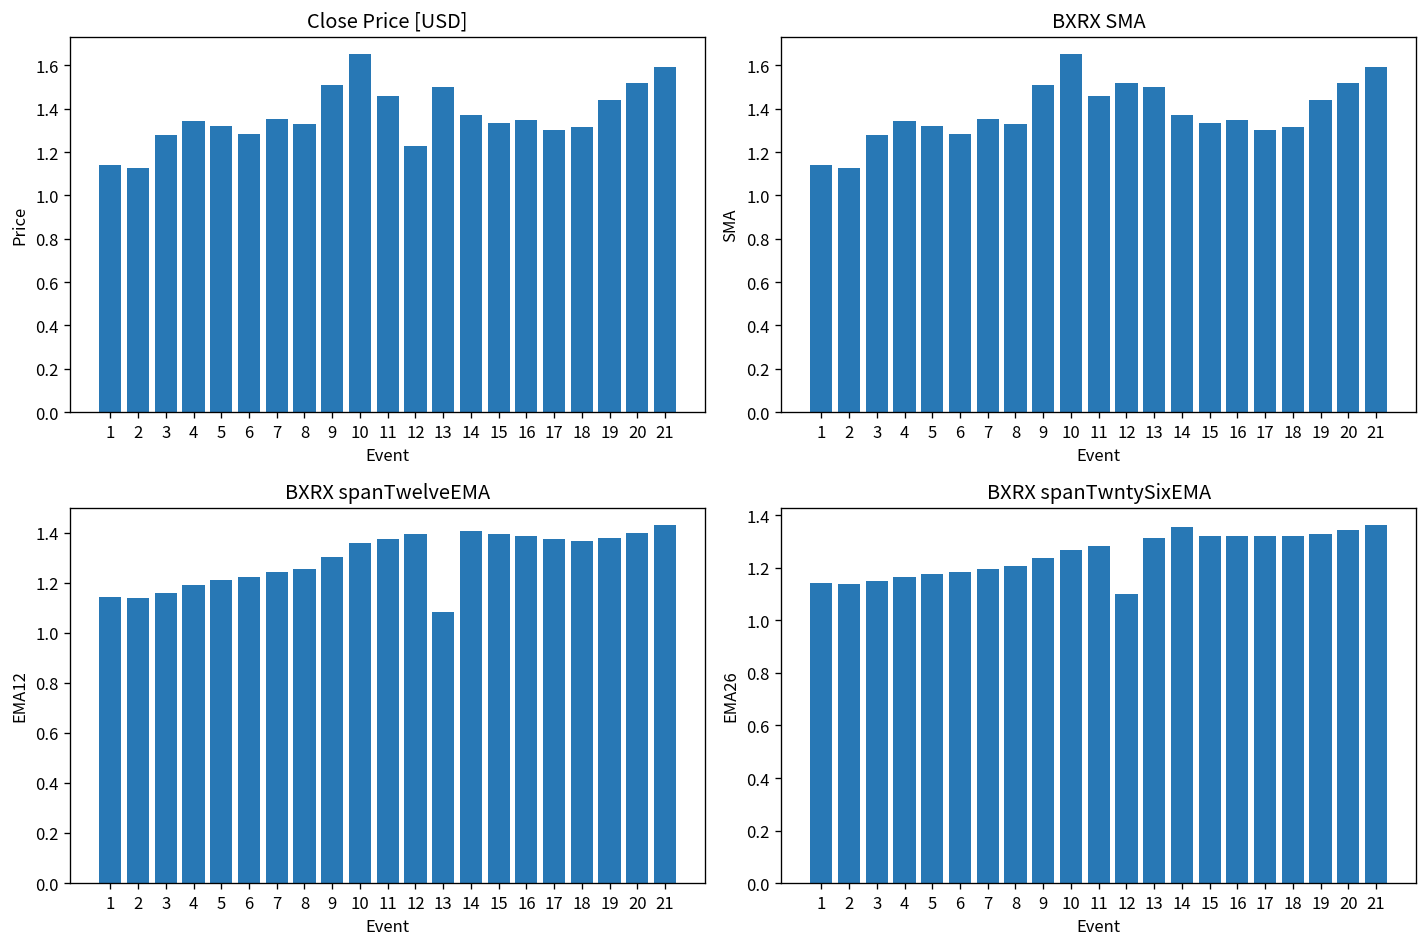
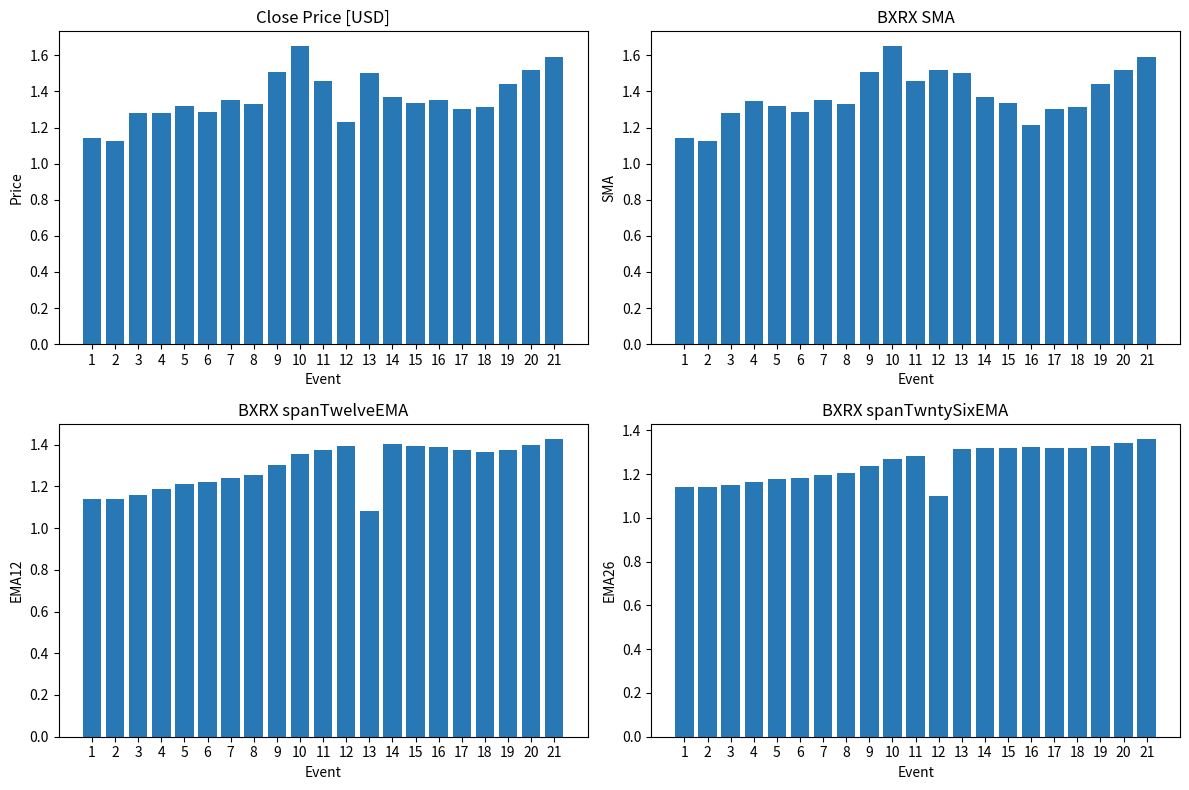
  {
    "Close Price [USD]": {
      "1": 1.14,
      "2": 1.13,
      "3": 1.28,
-     "4": 1.35,
+     "4": 1.28,
      "5": 1.32,
      "6": 1.29,
      "7": 1.35,
      "8": 1.33,
      "9": 1.51,
      "10": 1.65,
      "11": 1.46,
      "12": 1.23,
      "13": 1.50,
      "14": 1.37,
      "15": 1.34,
      "16": 1.35,
      "17": 1.30,
      "18": 1.32,
      "19": 1.44,
      "20": 1.52,
      "21": 1.59
    },
    "BXRX SMA": {
      "1": 1.14,
      "2": 1.13,
      "3": 1.28,
      "4": 1.35,
      "5": 1.32,
      "6": 1.29,
      "7": 1.35,
      "8": 1.33,
      "9": 1.51,
      "10": 1.65,
      "11": 1.46,
      "12": 1.52,
      "13": 1.50,
      "14": 1.37,
      "15": 1.34,
-     "16": 1.35,
+     "16": 1.21,
      "17": 1.30,
      "18": 1.32,
      "19": 1.44,
      "20": 1.52,
      "21": 1.59
    },
    "BXRX spanTwelveEMA": {
      "1": 1.14,
      "2": 1.14,
      "3": 1.16,
      "4": 1.19,
      "5": 1.21,
      "6": 1.22,
      "7": 1.24,
      "8": 1.25,
      "9": 1.30,
      "10": 1.36,
      "11": 1.37,
      "12": 1.40,
      "13": 1.08,
      "14": 1.41,
      "15": 1.39,
      "16": 1.39,
      "17": 1.37,
      "18": 1.37,
      "19": 1.38,
      "20": 1.40,
      "21": 1.43
    },
    "BXRX spanTwntySixEMA": {
      "1": 1.14,
      "2": 1.14,
      "3": 1.15,
      "4": 1.16,
      "5": 1.18,
      "6": 1.18,
      "7": 1.20,
      "8": 1.21,
      "9": 1.24,
      "10": 1.27,
      "11": 1.28,
      "12": 1.10,
      "13": 1.31,
-     "14": 1.36,
+     "14": 1.32,
      "15": 1.32,
      "16": 1.32,
      "17": 1.32,
      "18": 1.32,
      "19": 1.33,
      "20": 1.34,
      "21": 1.36
    }
  }
